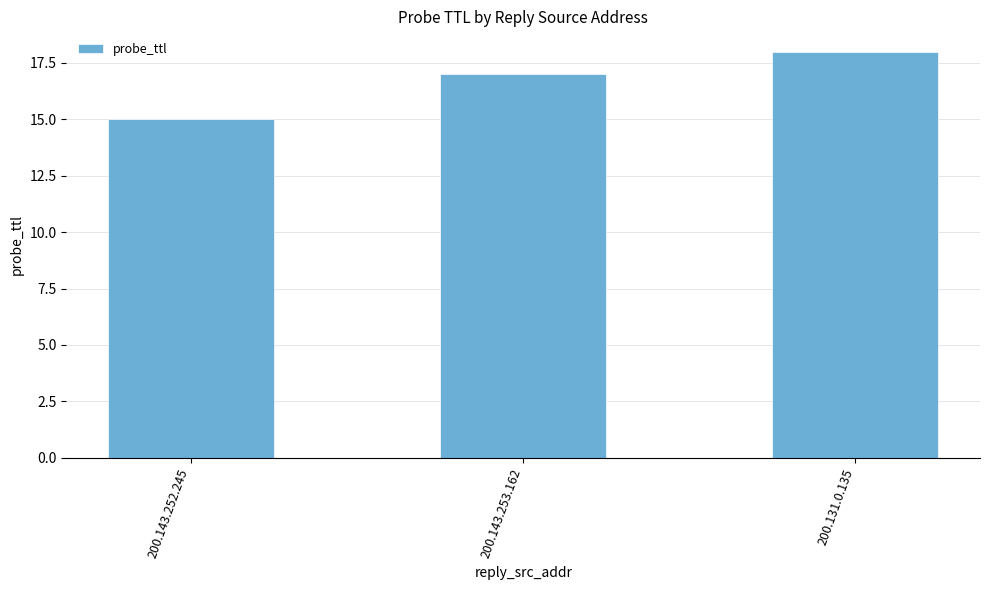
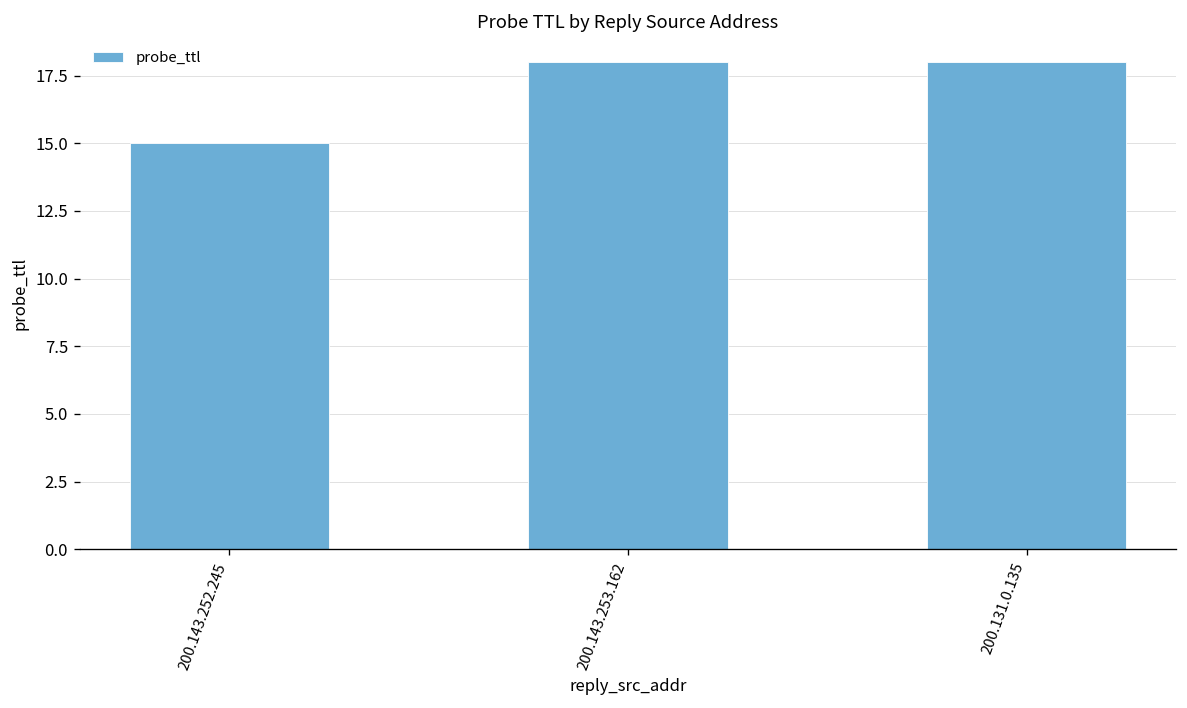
  {
    "200.143.252.245": 15,
-   "200.143.253.162": 17,
+   "200.143.253.162": 18,
    "200.131.0.135": 18
  }
